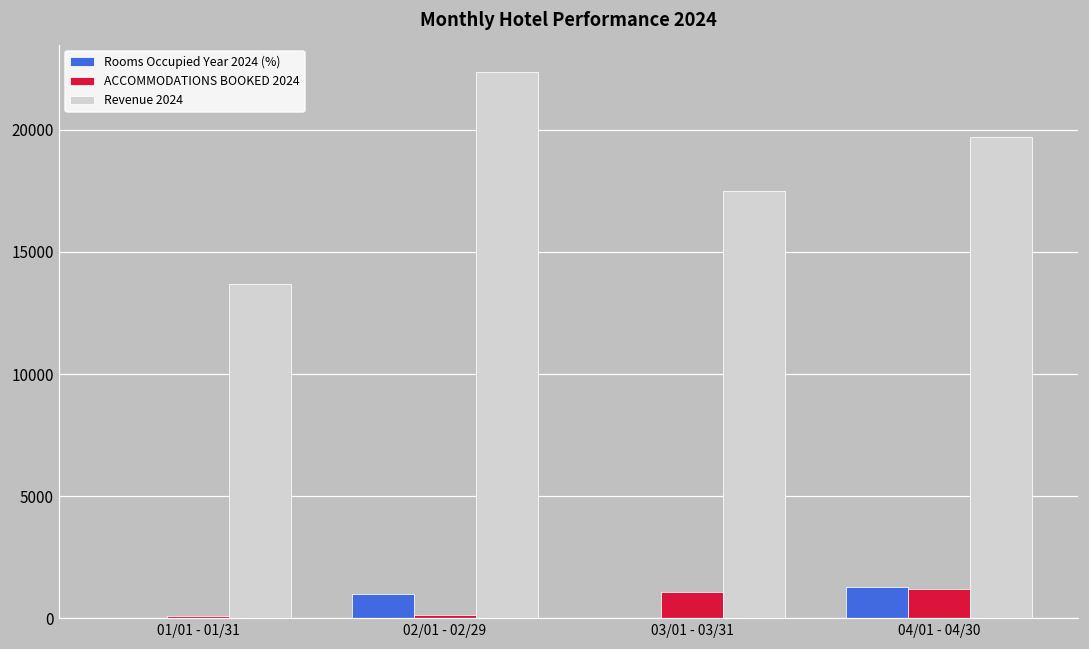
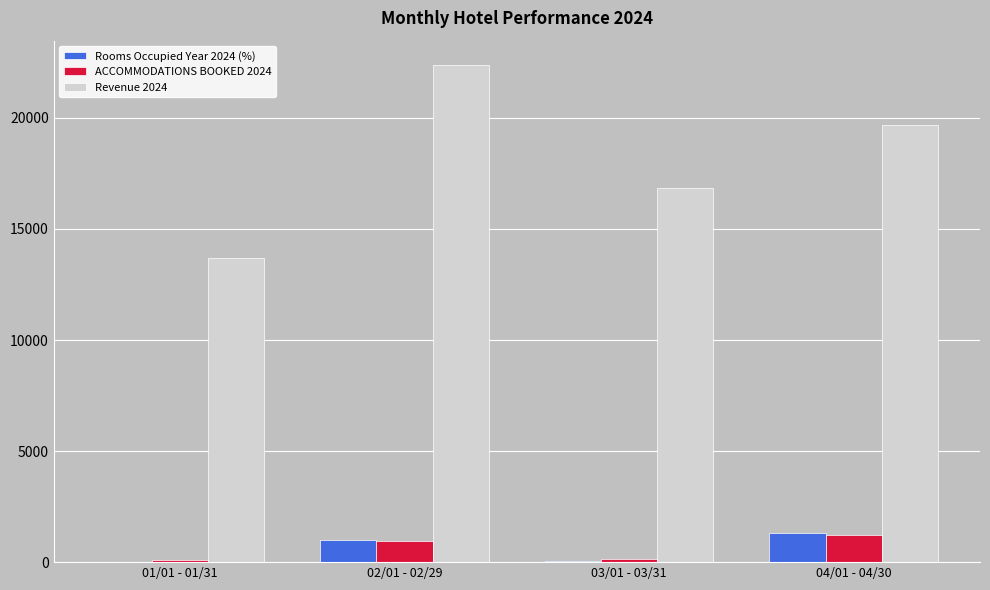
  {
    "Rooms Occupied Year 2024 (%)": {
      "02/01 - 02/29": 1000,
      "04/01 - 04/30": 1300
    },
    "ACCOMMODATIONS BOOKED 2024": {
-     "02/01 - 02/29": 200,
-     "03/01 - 03/31": 1100,
+     "02/01 - 02/29": 1000,
+     "03/01 - 03/31": 100,
      "04/01 - 04/30": 1200
    },
    "Revenue 2024": {
      "01/01 - 01/31": 13700,
      "02/01 - 02/29": 22400,
-     "03/01 - 03/31": 17500,
+     "03/01 - 03/31": 16900,
      "04/01 - 04/30": 19700
    }
  }
